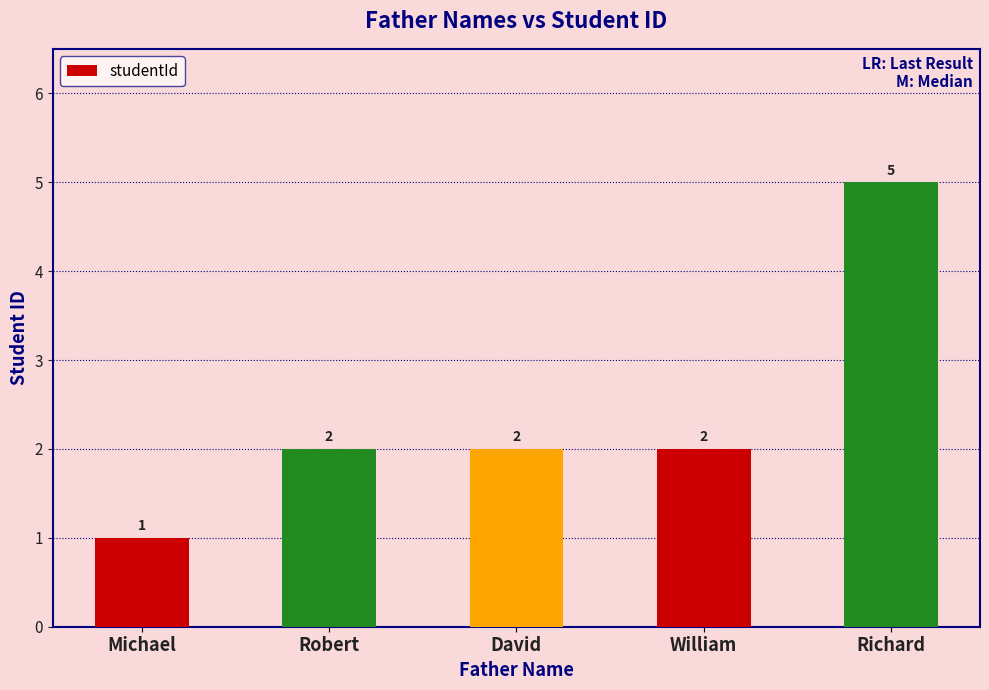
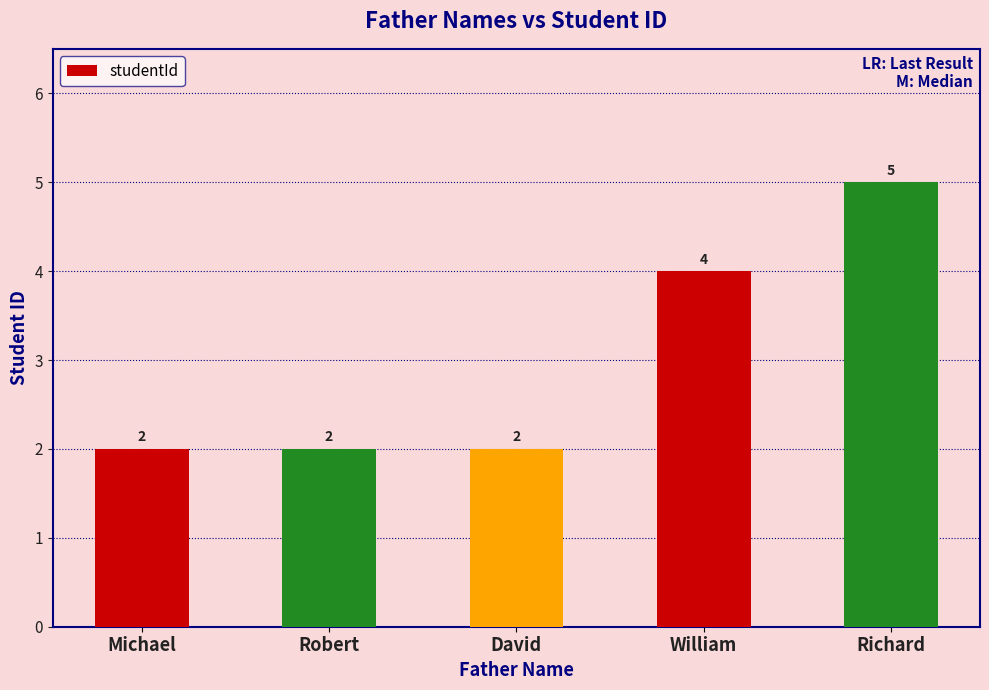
  {
-   "Michael": 1,
+   "Michael": 2,
    "Robert": 2,
    "David": 2,
-   "William": 2,
+   "William": 4,
    "Richard": 5
  }
